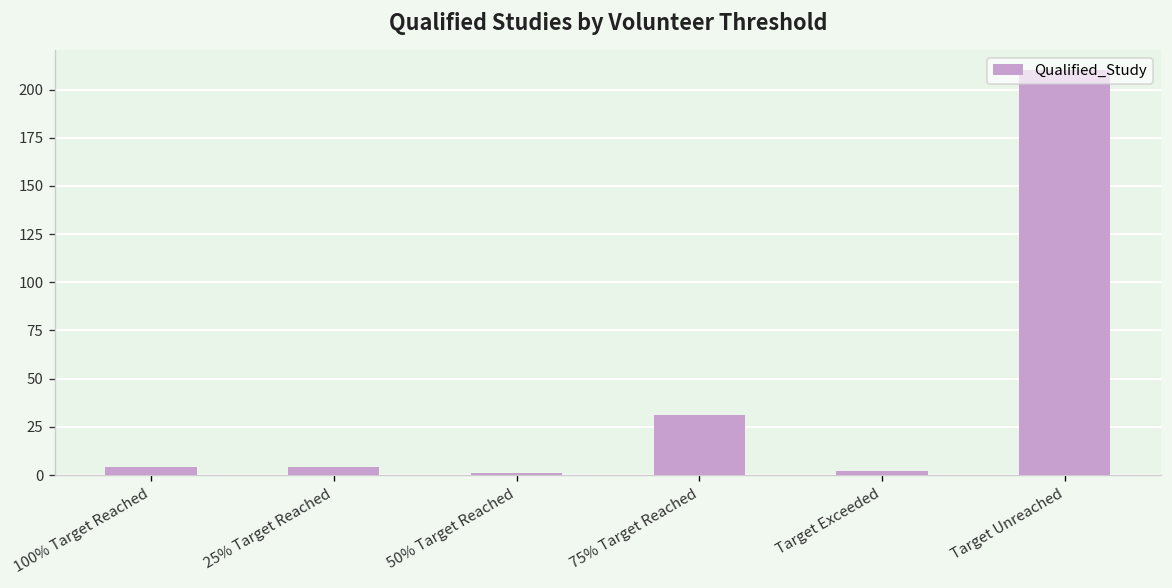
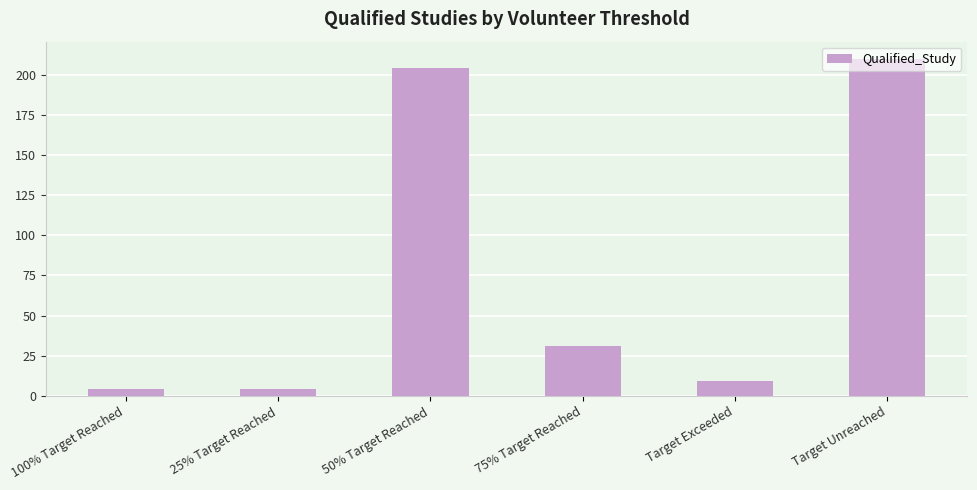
  {
    "100% Target Reached": 4,
    "25% Target Reached": 4,
-   "50% Target Reached": 1,
+   "50% Target Reached": 204,
    "75% Target Reached": 31,
-   "Target Exceeded": 2
+   "Target Exceeded": 9
  }
